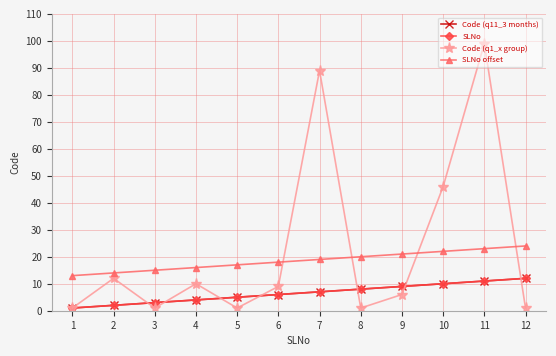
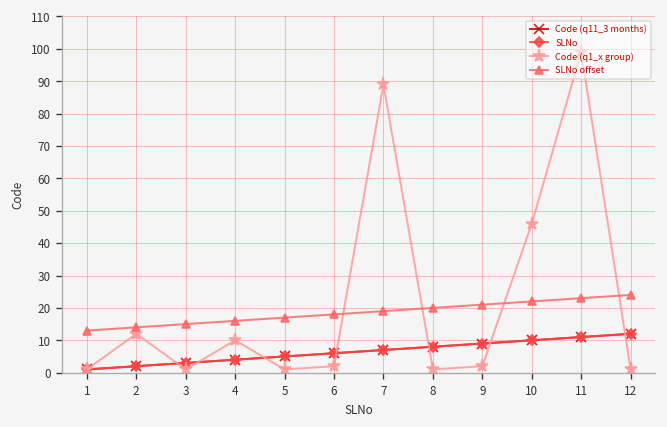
  {
    "Code (q1_x group)": {
      "2": 12,
      "3": 1,
      "4": 10,
      "5": 1,
-     "6": 9,
+     "6": 2,
      "7": 89,
      "8": 1,
-     "9": 6,
+     "9": 2,
      "10": 46,
      "12": 1
    }
  }
